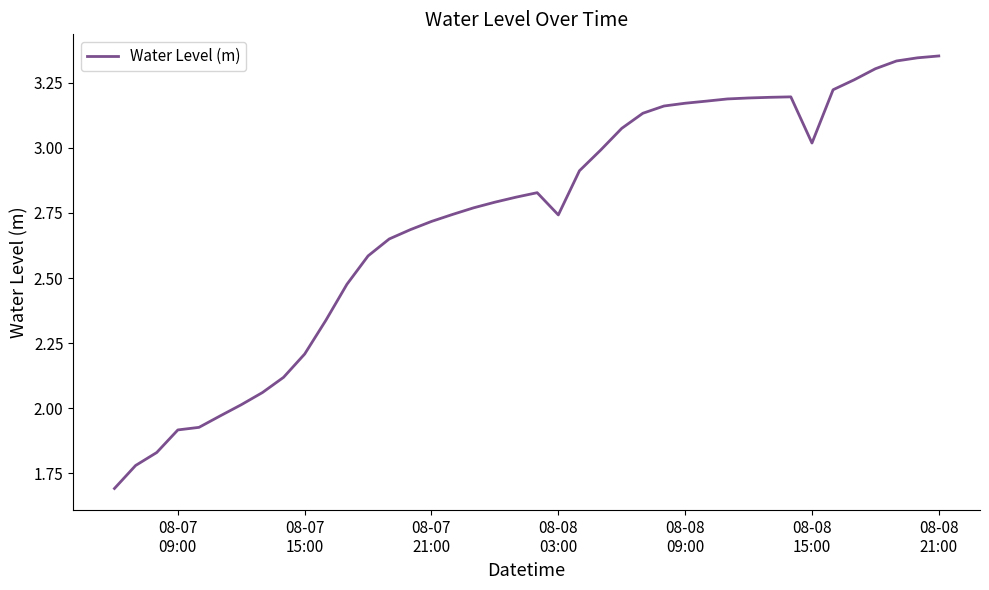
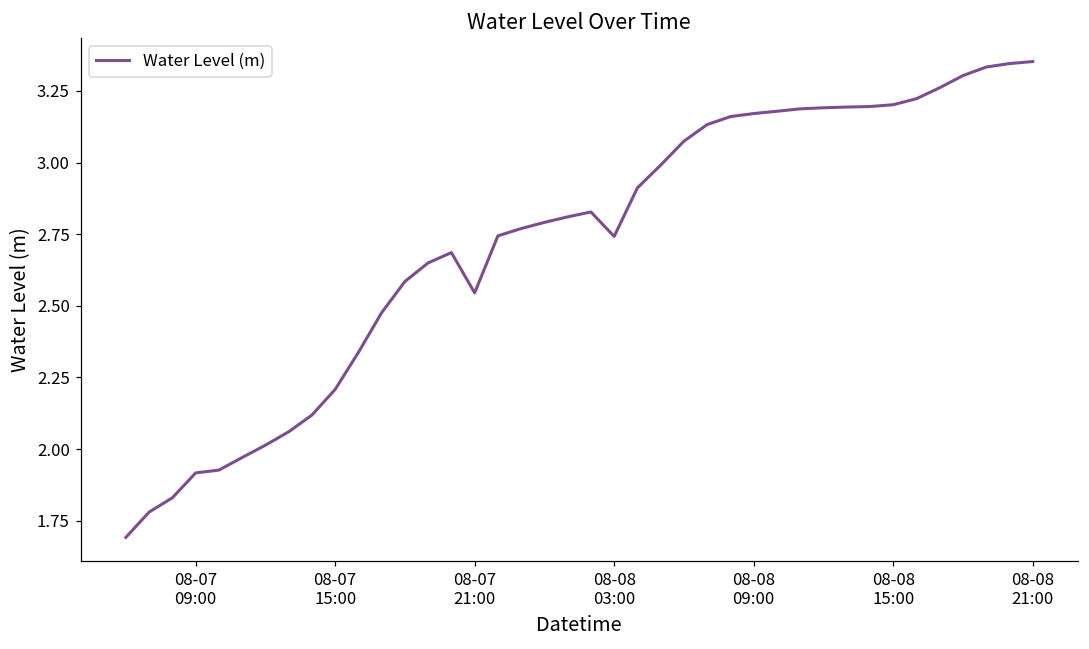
  {
    "08-07 09:00": 1.92,
    "08-07 15:00": 2.21,
-   "08-07 21:00": 2.72,
+   "08-07 21:00": 2.55,
    "08-08 03:00": 2.74,
    "08-08 09:00": 3.17,
-   "08-08 15:00": 3.02,
+   "08-08 15:00": 3.20,
    "08-08 21:00": 3.35
  }
